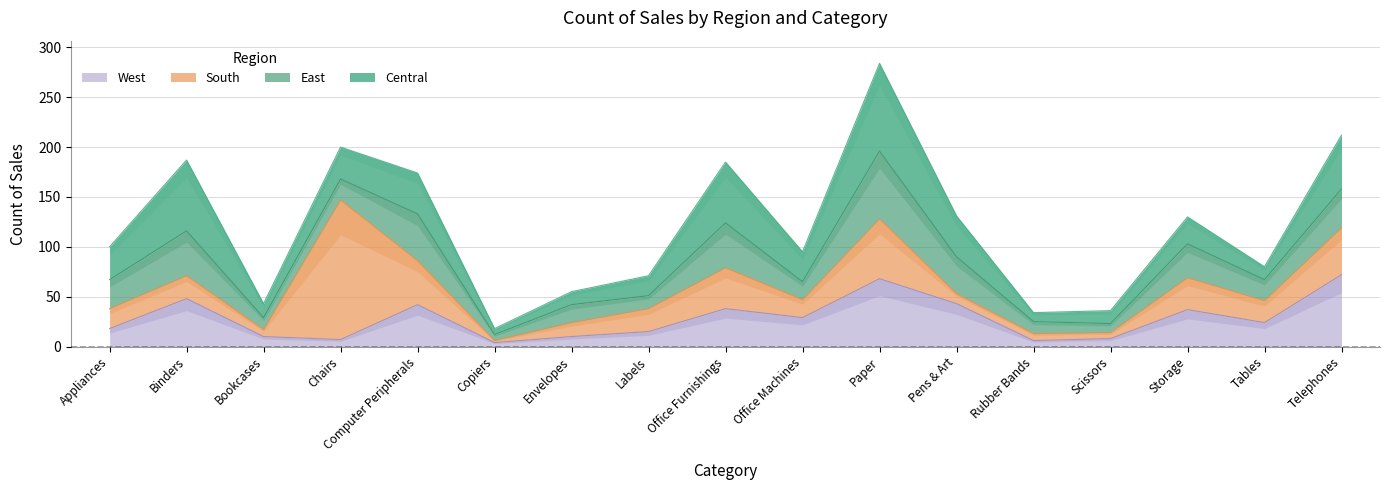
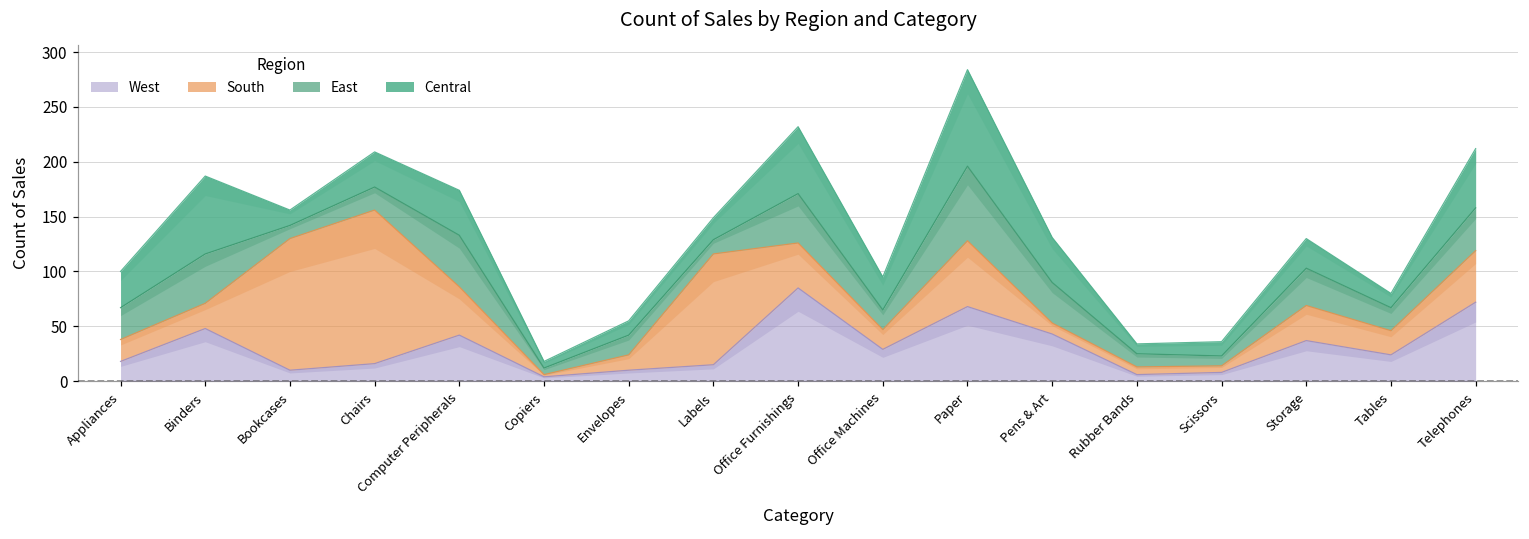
  {
    "West": {
      "Appliances": 20,
      "Binders": 50,
      "Bookcases": 10,
-     "Chairs": 10,
+     "Chairs": 20,
      "Computer Peripherals": 40,
      "Envelopes": 10,
      "Labels": 20,
-     "Office Furnishings": 40,
+     "Office Furnishings": 90,
      "Office Machines": 30,
      "Paper": 70,
      "Pens & Art": 40,
      "Rubber Bands": 10,
      "Scissors": 10,
      "Storage": 40,
      "Tables": 20,
      "Telephones": 70
    },
    "South": {
      "Appliances": 20,
      "Binders": 20,
-     "Bookcases": 10,
+     "Bookcases": 120,
      "Chairs": 140,
      "Computer Peripherals": 40,
      "Envelopes": 10,
-     "Labels": 20,
+     "Labels": 100,
      "Office Furnishings": 40,
      "Office Machines": 20,
      "Paper": 60,
      "Pens & Art": 10,
      "Rubber Bands": 10,
      "Scissors": 10,
      "Storage": 30,
      "Tables": 20,
      "Telephones": 50
    }
  }
